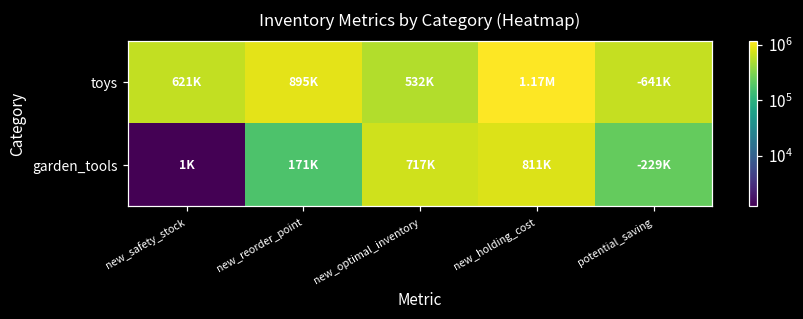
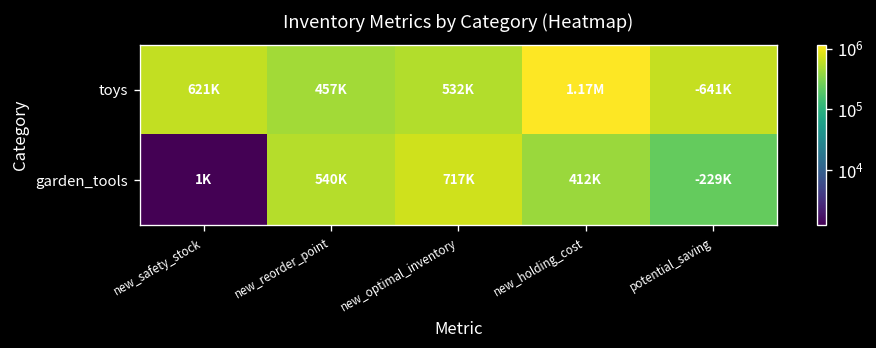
  {
    "toys": {
      "new_safety_stock": "621K",
-     "new_reorder_point": "895K",
+     "new_reorder_point": "457K",
      "new_optimal_inventory": "532K",
      "new_holding_cost": "1.17M",
      "potential_saving": "-641K"
    },
    "garden_tools": {
      "new_safety_stock": "1K",
-     "new_reorder_point": "171K",
+     "new_reorder_point": "540K",
      "new_optimal_inventory": "717K",
-     "new_holding_cost": "811K",
+     "new_holding_cost": "412K",
      "potential_saving": "-229K"
    }
  }
